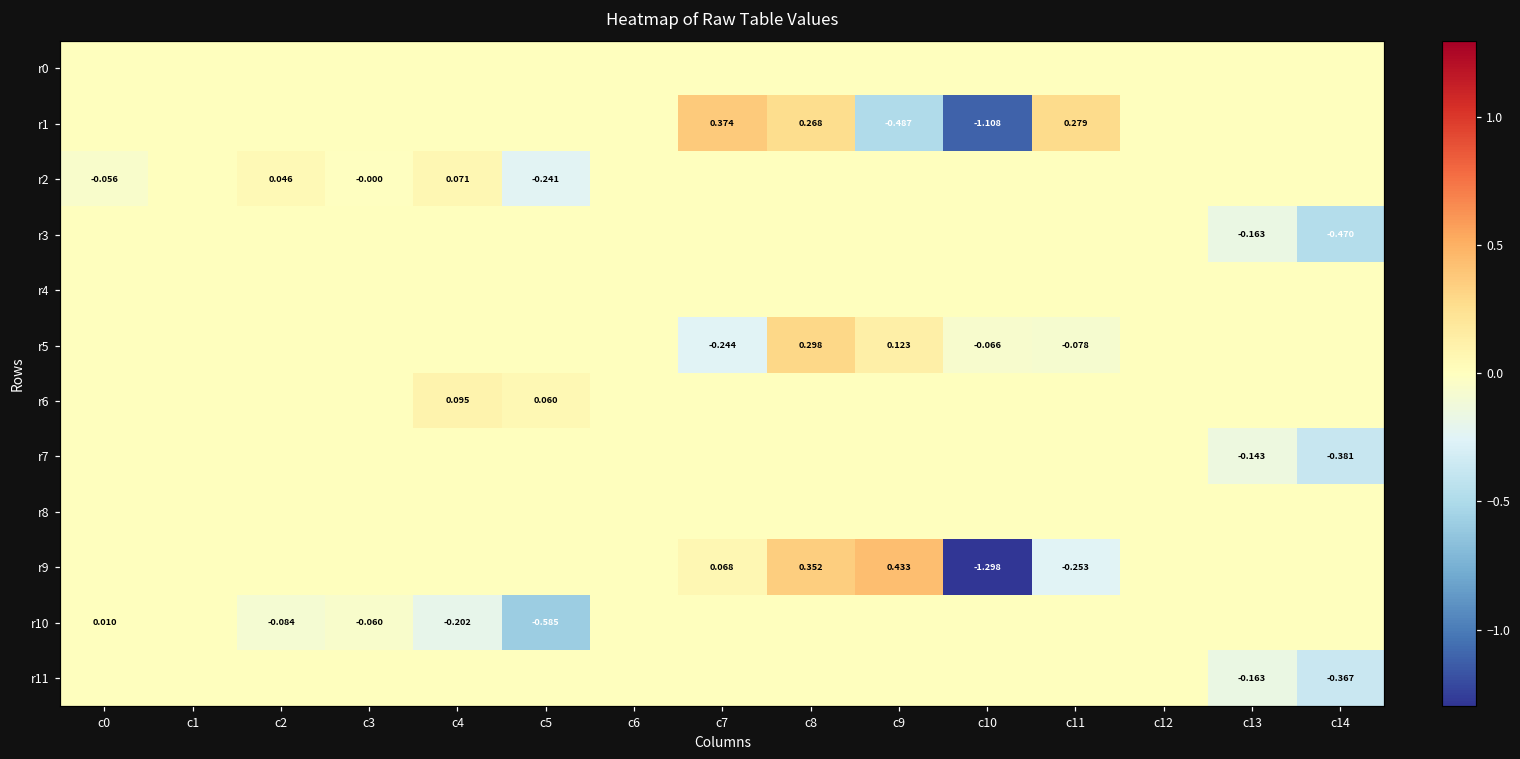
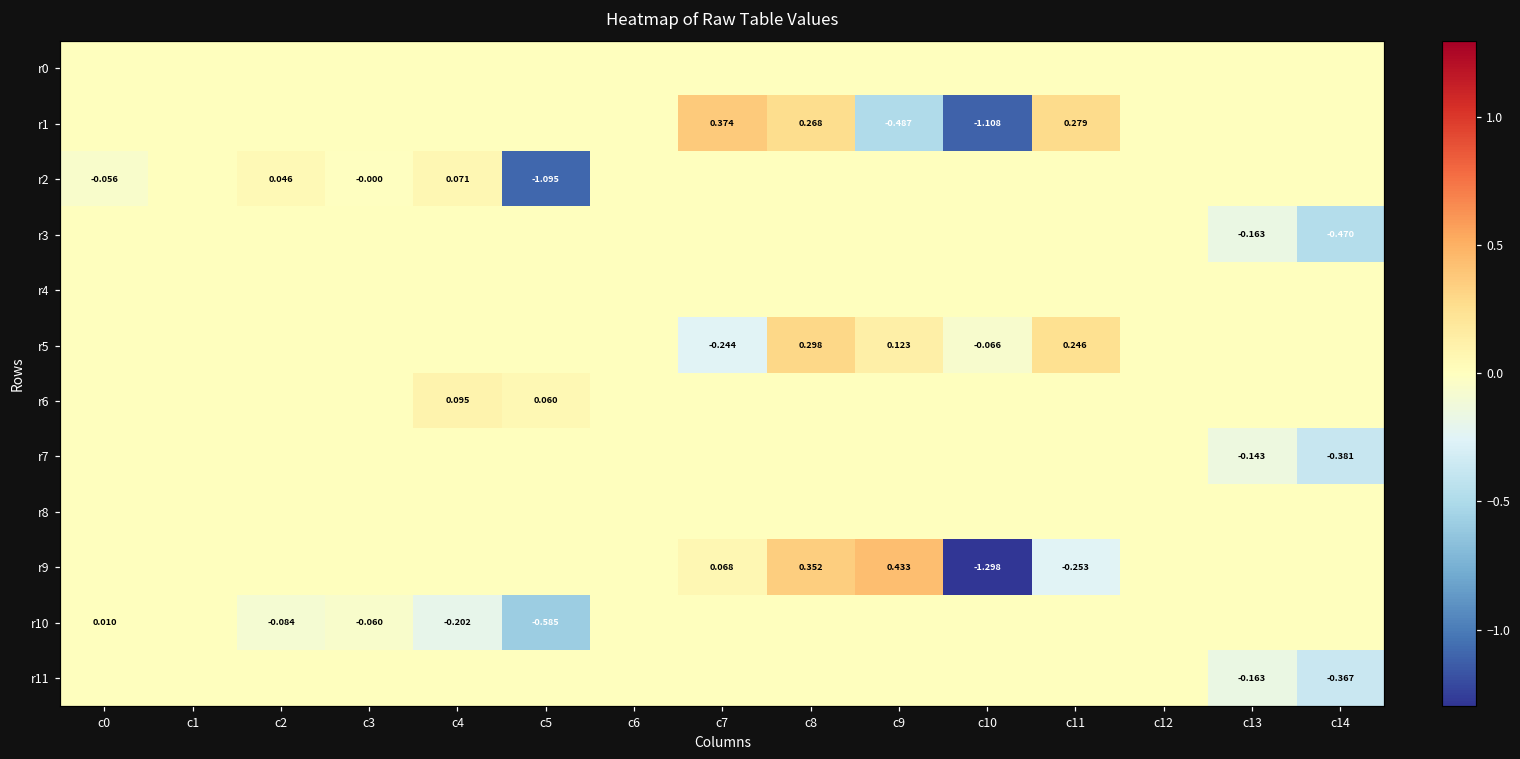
  {
    "r1": {
      "c7": 0.374,
      "c8": 0.268,
      "c9": -0.487,
      "c10": -1.108,
      "c11": 0.279
    },
    "r2": {
      "c0": -0.056,
      "c2": 0.046,
      "c3": -0.000,
      "c4": 0.071,
-     "c5": -0.241
+     "c5": -1.095
    },
    "r3": {
      "c13": -0.163,
      "c14": -0.470
    },
    "r5": {
      "c7": -0.244,
      "c8": 0.298,
      "c9": 0.123,
      "c10": -0.066,
-     "c11": -0.078
+     "c11": 0.246
    },
    "r6": {
      "c4": 0.095,
      "c5": 0.060
    },
    "r7": {
      "c13": -0.143,
      "c14": -0.381
    },
    "r9": {
      "c7": 0.068,
      "c8": 0.352,
      "c9": 0.433,
      "c10": -1.298,
      "c11": -0.253
    },
    "r10": {
      "c0": 0.010,
      "c2": -0.084,
      "c3": -0.060,
      "c4": -0.202,
      "c5": -0.585
    },
    "r11": {
      "c13": -0.163,
      "c14": -0.367
    }
  }
